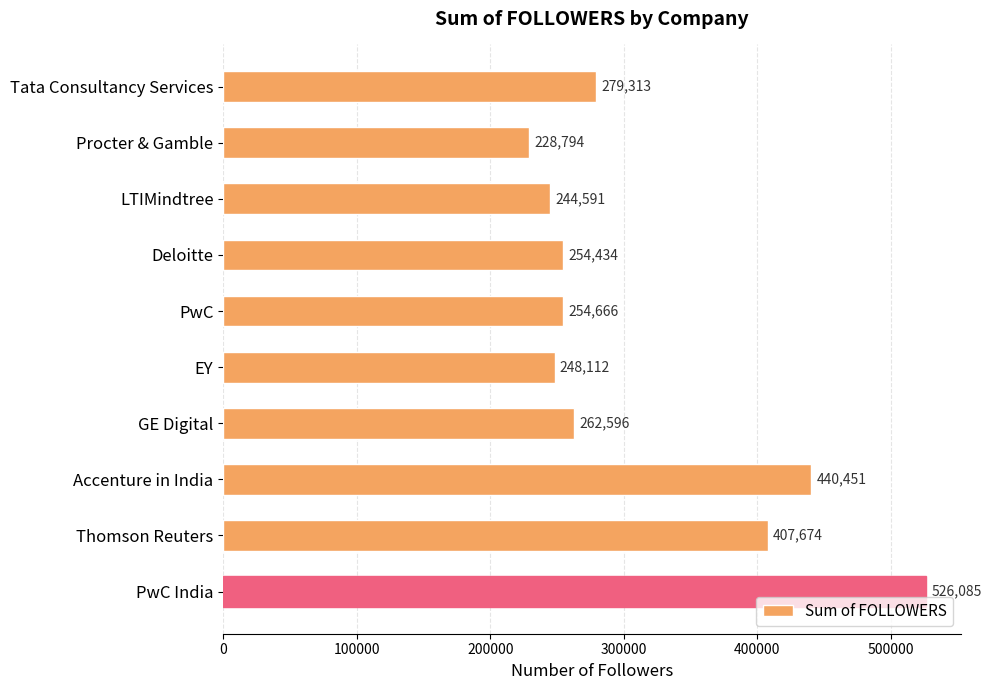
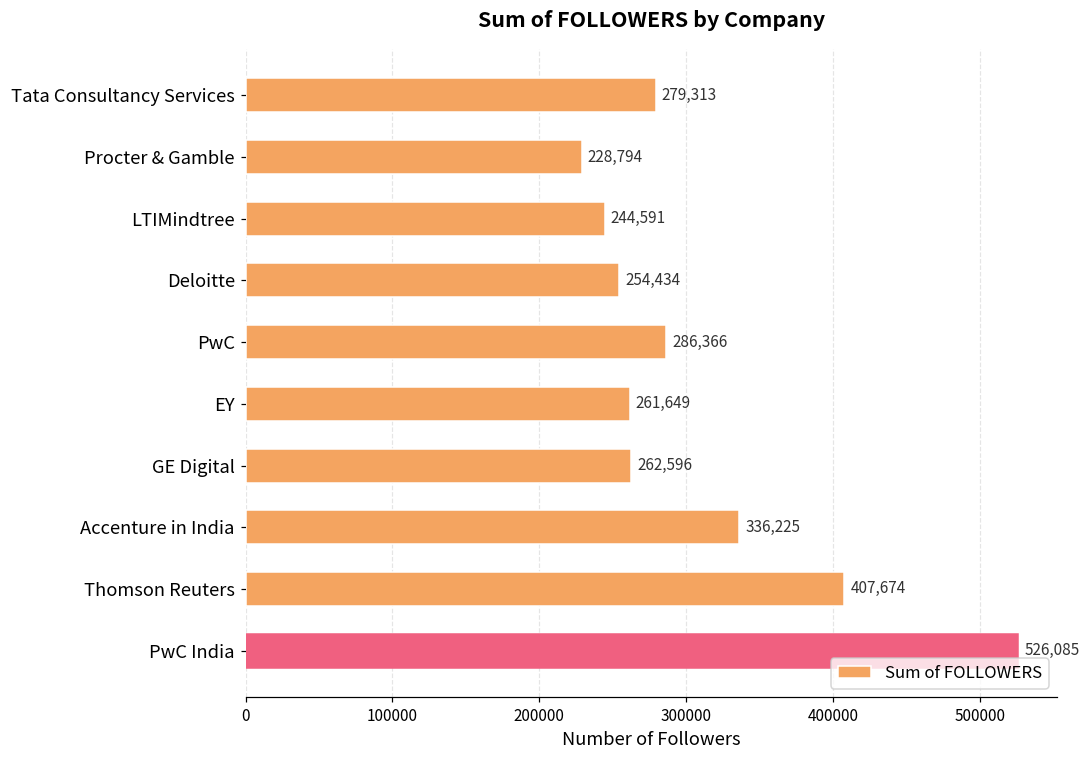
  {
    "Tata Consultancy Services": "279,313",
    "Procter & Gamble": "228,794",
    "LTIMindtree": "244,591",
    "Deloitte": "254,434",
-   "PwC": "254,666",
-   "EY": "248,112",
+   "PwC": "286,366",
+   "EY": "261,649",
    "GE Digital": "262,596",
-   "Accenture in India": "440,451",
+   "Accenture in India": "336,225",
    "Thomson Reuters": "407,674"
  }
